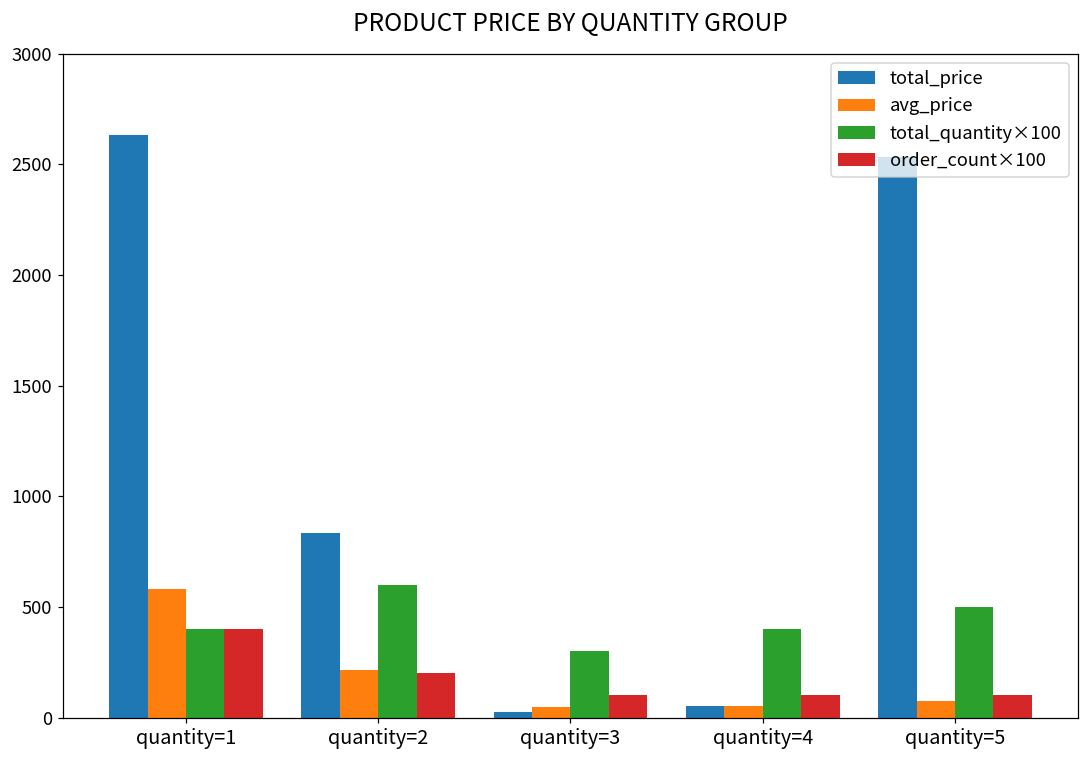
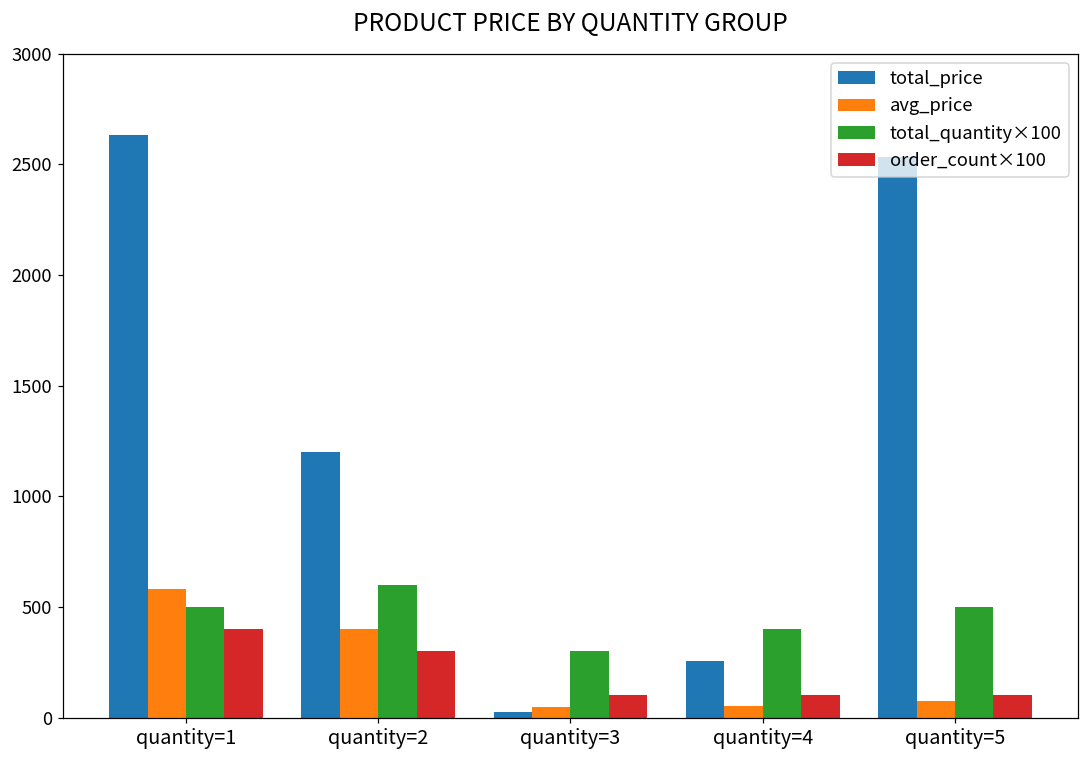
  {
    "total_price": {
      "quantity=1": 2630,
-     "quantity=2": 840,
+     "quantity=2": 1200,
      "quantity=3": 20,
-     "quantity=4": 50
+     "quantity=4": 250
    },
    "avg_price": {
      "quantity=1": 580,
-     "quantity=2": 220,
+     "quantity=2": 400,
      "quantity=3": 50,
      "quantity=4": 50,
      "quantity=5": 80
    },
    "total_quantity×100": {
-     "quantity=1": 400,
+     "quantity=1": 500,
      "quantity=2": 600,
      "quantity=3": 300,
      "quantity=4": 400,
      "quantity=5": 500
    },
    "order_count×100": {
      "quantity=1": 400,
-     "quantity=2": 200,
+     "quantity=2": 300,
      "quantity=3": 100,
      "quantity=4": 100,
      "quantity=5": 100
    }
  }
